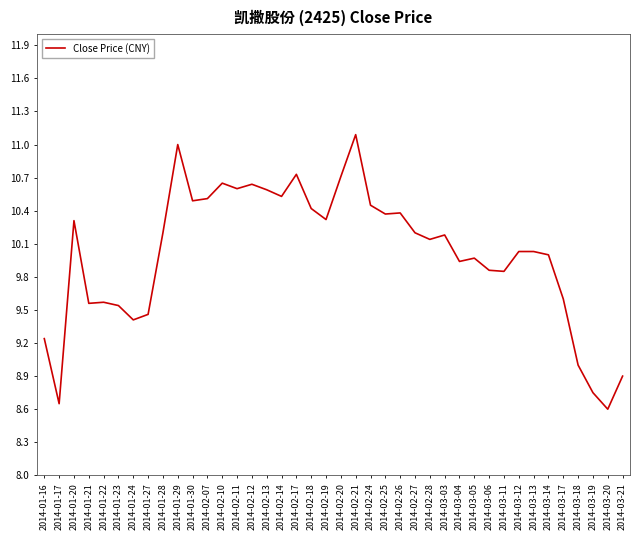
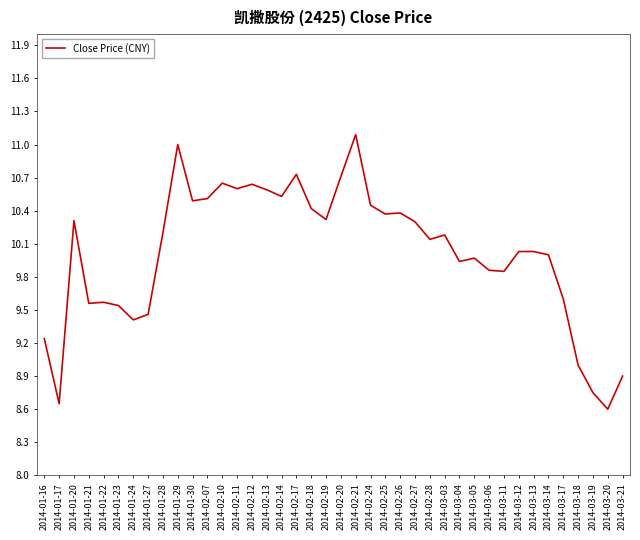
  {
    "2014-01-16": 9.24,
    "2014-01-17": 8.65,
    "2014-01-20": 10.3,
    "2014-01-21": 9.56,
    "2014-01-22": 9.57,
    "2014-01-23": 9.54,
    "2014-01-24": 9.4,
    "2014-01-27": 9.46,
    "2014-01-28": 10.2,
    "2014-01-29": 11.0,
    "2014-01-30": 10.5,
    "2014-02-07": 10.5,
    "2014-02-10": 10.65,
    "2014-02-11": 10.6,
    "2014-02-12": 10.64,
    "2014-02-13": 10.6,
    "2014-02-14": 10.53,
    "2014-02-17": 10.73,
    "2014-02-18": 10.4,
    "2014-02-19": 10.3,
    "2014-02-20": 10.7,
    "2014-02-21": 11.1,
    "2014-02-24": 10.45,
    "2014-02-25": 10.37,
    "2014-02-26": 10.4,
-   "2014-02-27": 10.2,
+   "2014-02-27": 10.3,
    "2014-02-28": 10.14,
    "2014-03-03": 10.2,
    "2014-03-04": 9.94,
    "2014-03-05": 9.97,
    "2014-03-06": 9.86,
    "2014-03-11": 9.85,
    "2014-03-12": 10.03,
    "2014-03-13": 10.03,
    "2014-03-14": 10.0,
    "2014-03-17": 9.6,
    "2014-03-18": 9.0,
    "2014-03-19": 8.75,
    "2014-03-20": 8.6,
    "2014-03-21": 8.9
  }
